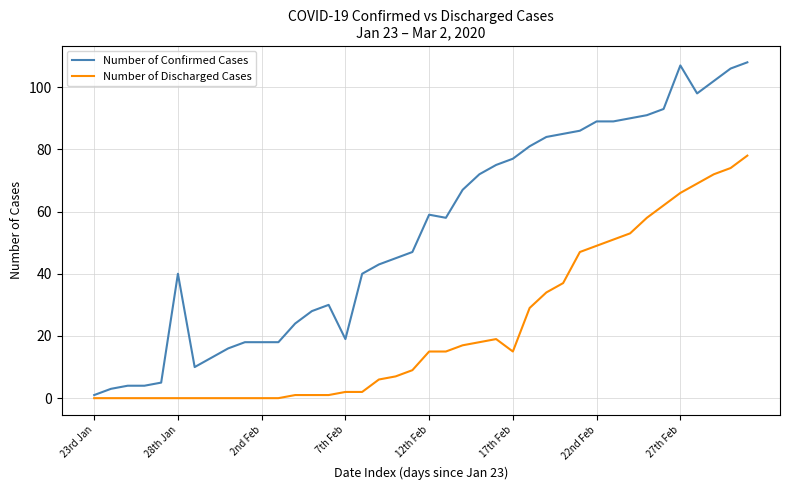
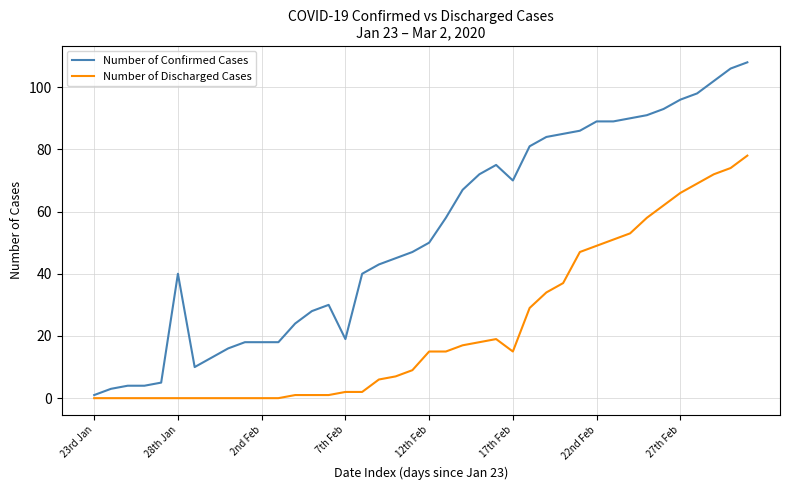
  {
    "Number of Confirmed Cases": {
      "23rd Jan": 1,
      "28th Jan": 40,
      "2nd Feb": 18,
      "7th Feb": 19,
-     "12th Feb": 59,
-     "17th Feb": 77,
+     "12th Feb": 50,
+     "17th Feb": 70,
      "22nd Feb": 89,
-     "27th Feb": 107
+     "27th Feb": 96
    },
    "Number of Discharged Cases": {
      "23rd Jan": 0,
      "28th Jan": 0,
      "2nd Feb": 0,
      "7th Feb": 2,
      "12th Feb": 15,
      "17th Feb": 15,
      "22nd Feb": 49,
      "27th Feb": 66
    }
  }
